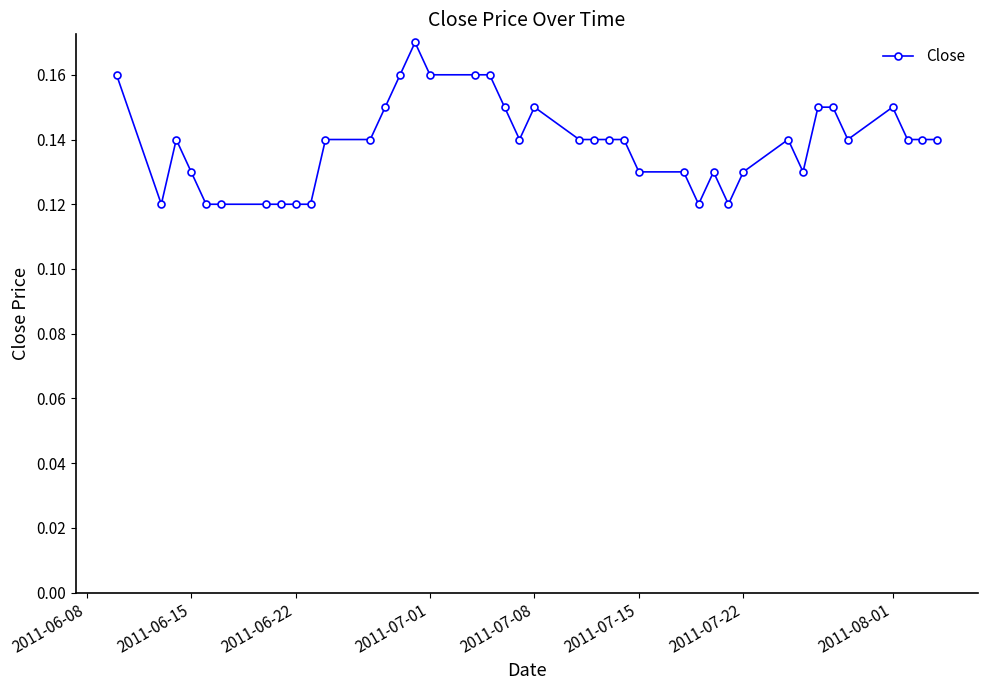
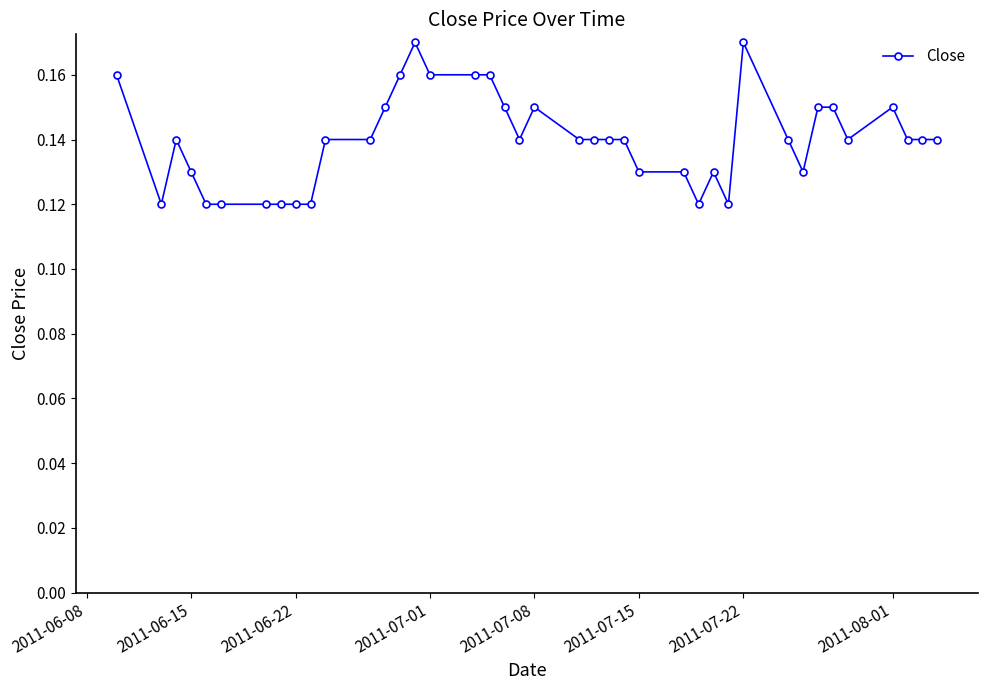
  {
    "2011-06-15": 0.13,
    "2011-06-22": 0.12,
    "2011-07-01": 0.16,
    "2011-07-08": 0.15,
    "2011-07-15": 0.13,
-   "2011-07-22": 0.13,
+   "2011-07-22": 0.17,
    "2011-08-01": 0.15
  }
